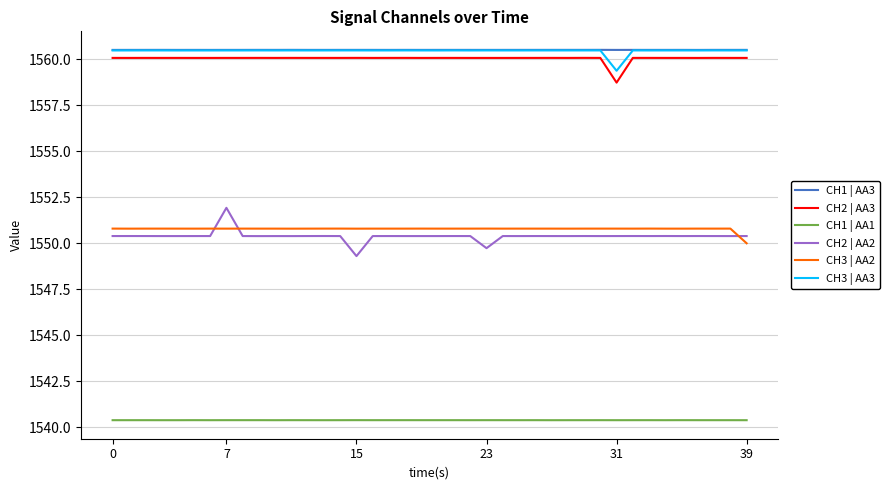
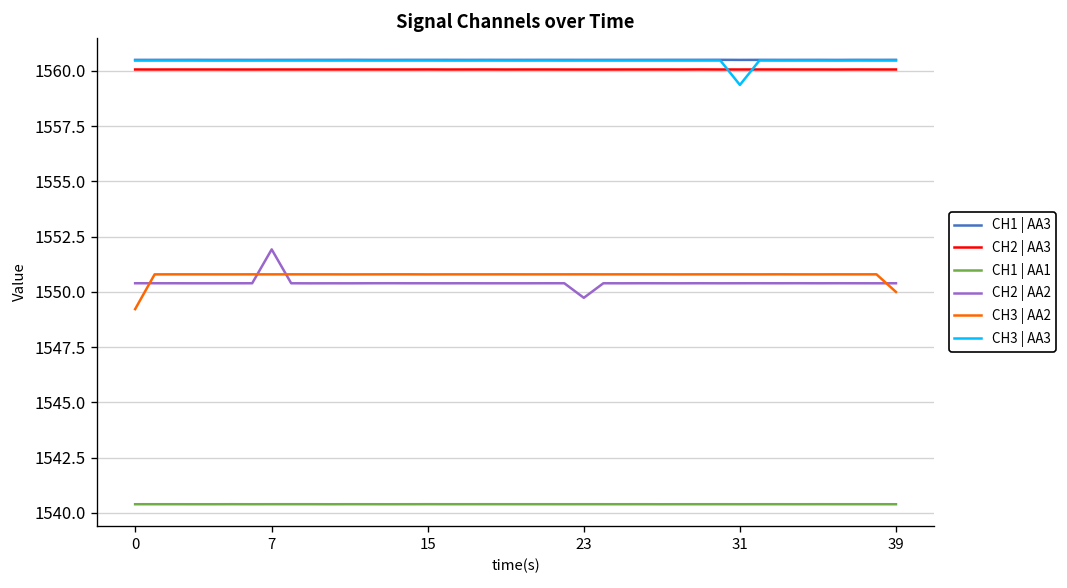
  {
    "CH1 | AA3": {
      "31": 1560.5
    },
    "CH2 | AA3": {
      "0": 1560.1,
      "7": 1560.1,
      "15": 1560.1,
      "23": 1560.1,
-     "31": 1558.7,
+     "31": 1560.1,
      "39": 1560.1
    },
    "CH1 | AA1": {
      "0": 1540.4,
      "7": 1540.4,
      "15": 1540.4,
      "23": 1540.4,
      "31": 1540.4,
      "39": 1540.4
    },
    "CH2 | AA2": {
      "0": 1550.4,
      "7": 1551.9,
-     "15": 1549.3,
+     "15": 1550.4,
      "23": 1549.7,
      "31": 1550.4,
      "39": 1550.4
    },
    "CH3 | AA2": {
-     "0": 1550.8,
+     "0": 1549.2,
      "7": 1550.8,
      "15": 1550.8,
      "23": 1550.8,
      "31": 1550.8,
      "39": 1550.0
    },
    "CH3 | AA3": {
      "31": 1559.4
    }
  }
